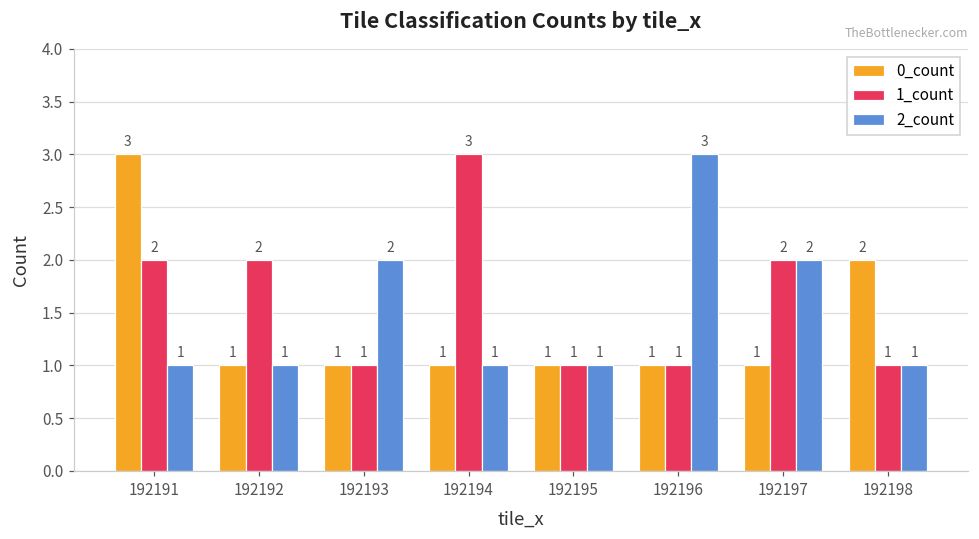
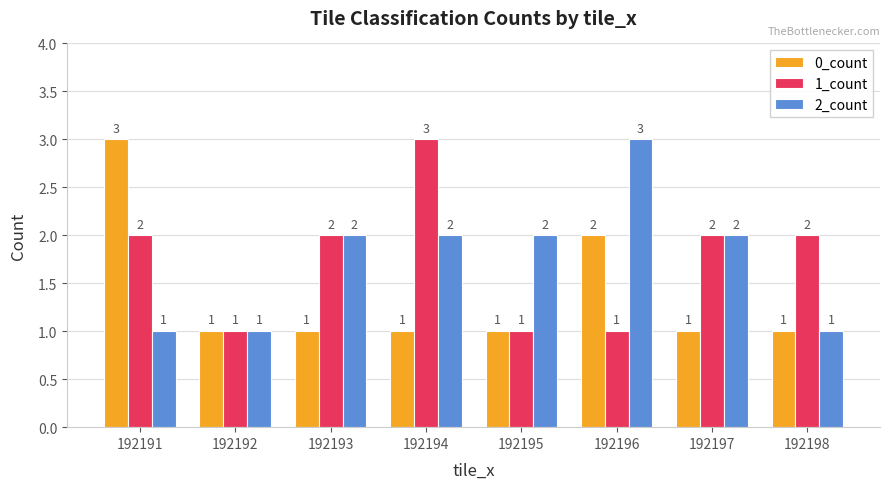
  {
    "0_count": {
      "192191": 3,
      "192192": 1,
      "192193": 1,
      "192194": 1,
      "192195": 1,
-     "192196": 1,
+     "192196": 2,
      "192197": 1,
-     "192198": 2
+     "192198": 1
    },
    "1_count": {
      "192191": 2,
-     "192192": 2,
-     "192193": 1,
+     "192192": 1,
+     "192193": 2,
      "192194": 3,
      "192195": 1,
      "192196": 1,
      "192197": 2,
-     "192198": 1
+     "192198": 2
    },
    "2_count": {
      "192191": 1,
      "192192": 1,
      "192193": 2,
-     "192194": 1,
-     "192195": 1,
+     "192194": 2,
+     "192195": 2,
      "192196": 3,
      "192197": 2,
      "192198": 1
    }
  }
